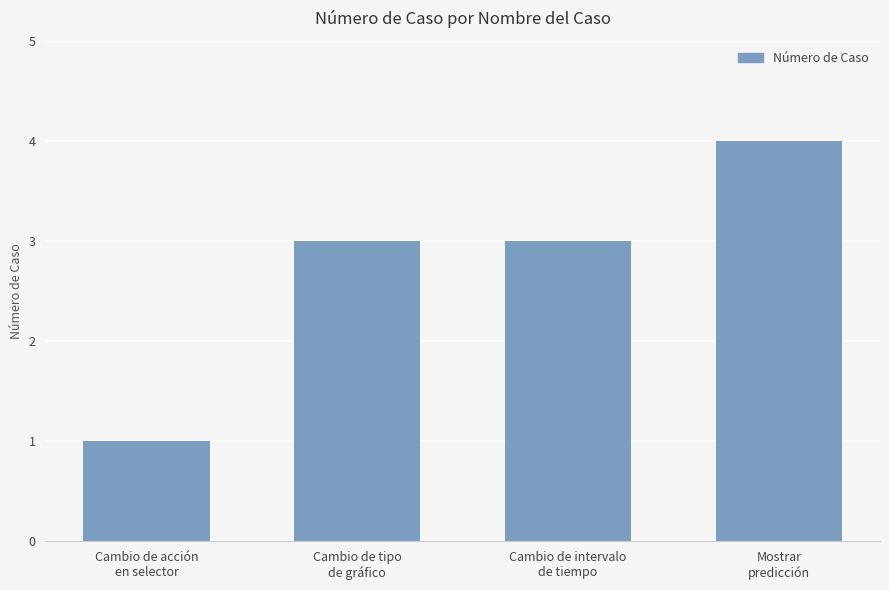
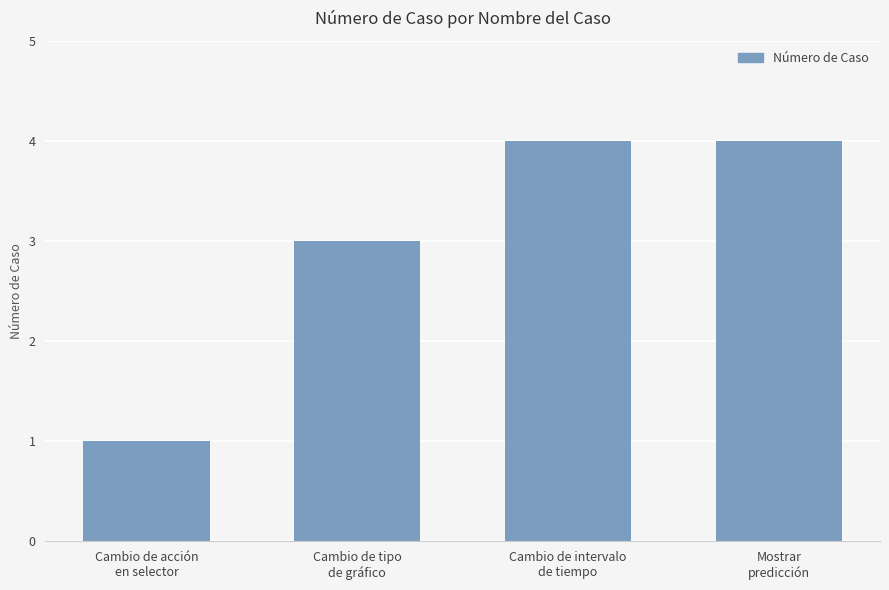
  {
    "Cambio de acción en selector": 1,
    "Cambio de tipo de gráfico": 3,
-   "Cambio de intervalo de tiempo": 3,
+   "Cambio de intervalo de tiempo": 4,
    "Mostrar predicción": 4
  }
